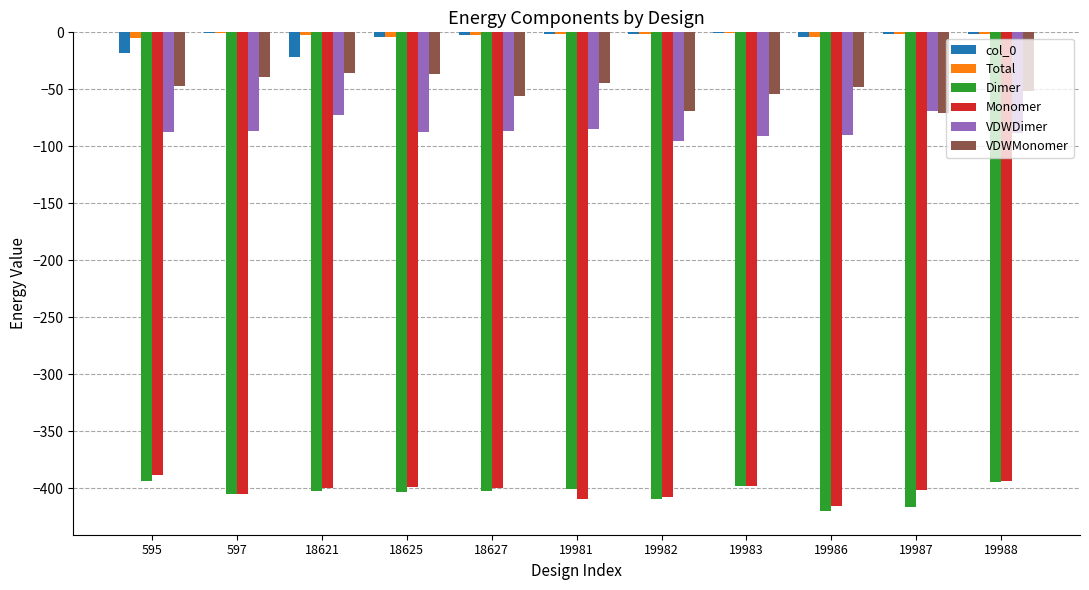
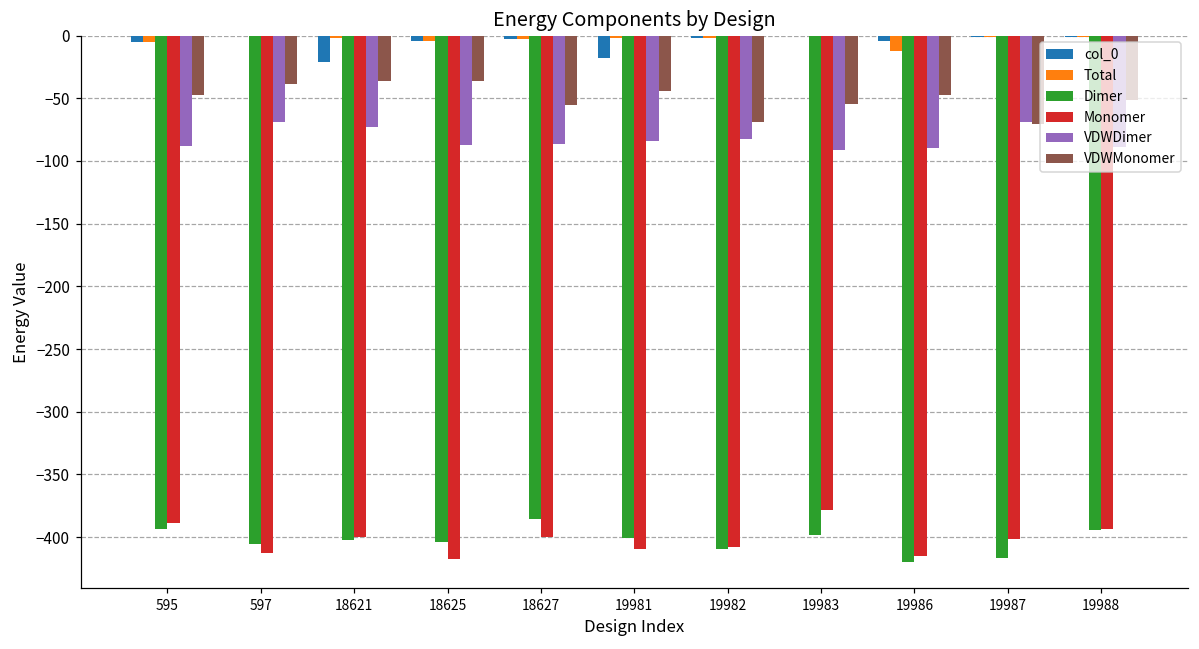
  {
    "col_0": {
-     "595": -19,
+     "595": -5,
      "18621": -21,
      "18625": -4,
      "18627": -3,
-     "19981": -2,
+     "19981": -18,
      "19986": -4
    },
    "Total": {
      "595": -5,
      "18621": -2,
      "18625": -4,
      "18627": -3,
-     "19986": -4
+     "19986": -12
    },
    "Dimer": {
      "595": -393,
      "597": -405,
      "18621": -402,
      "18625": -404,
-     "18627": -403,
+     "18627": -386,
      "19981": -401,
      "19982": -409,
      "19983": -398,
      "19986": -420,
      "19987": -416,
      "19988": -395
    },
    "Monomer": {
      "595": -388,
-     "597": -405,
+     "597": -413,
      "18621": -400,
-     "18625": -399,
+     "18625": -417,
      "18627": -400,
      "19981": -409,
      "19982": -408,
-     "19983": -398,
+     "19983": -378,
      "19986": -415,
      "19987": -402,
      "19988": -393
    },
    "VDWDimer": {
      "595": -88,
-     "597": -86,
+     "597": -69,
      "18621": -73,
      "18625": -87,
      "18627": -86,
      "19981": -84,
-     "19982": -95,
+     "19982": -83,
      "19983": -91,
      "19986": -90,
      "19987": -69
    },
    "VDWMonomer": {
      "595": -47,
      "597": -39,
      "18621": -36,
      "18625": -36,
      "18627": -56,
      "19981": -44,
      "19982": -69,
      "19983": -54,
      "19986": -48,
      "19987": -71
    }
  }
